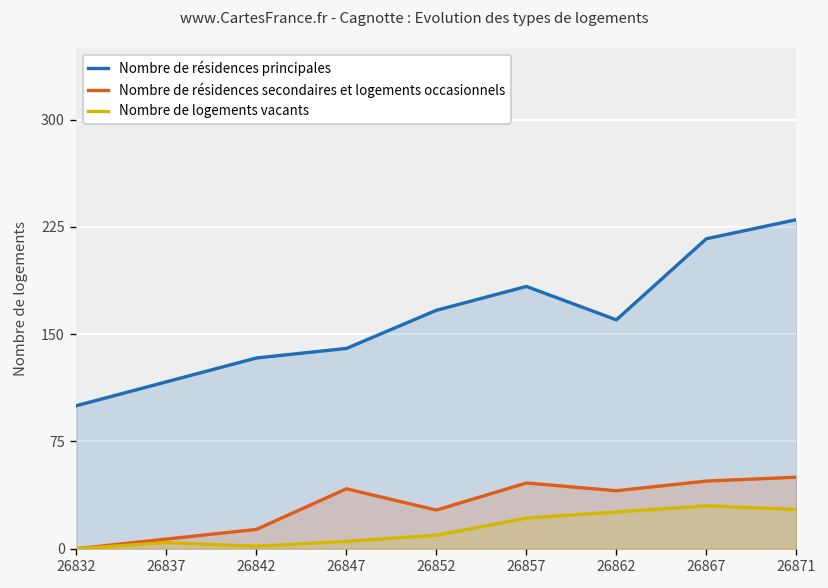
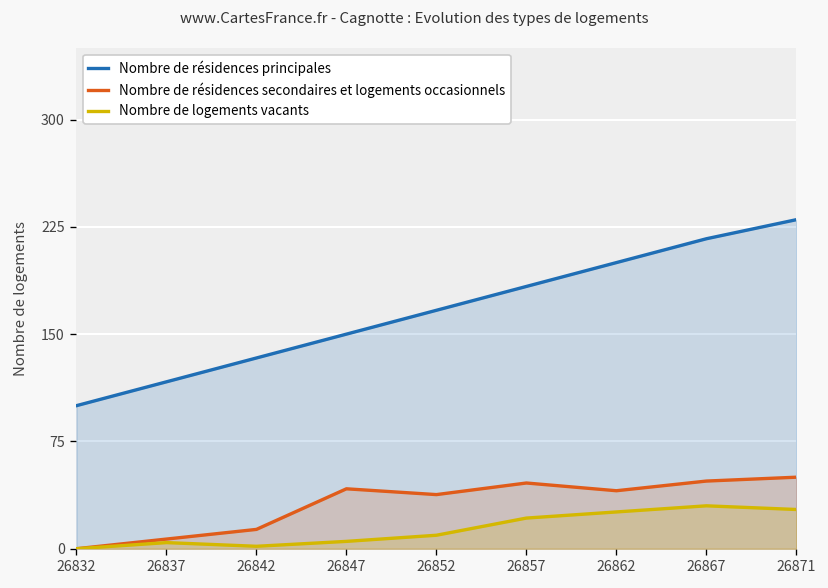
  {
    "Nombre de résidences principales": {
      "26832": 100,
      "26837": 117,
      "26842": 133,
-     "26847": 140,
+     "26847": 150,
      "26852": 167,
      "26857": 183,
-     "26862": 160,
+     "26862": 200,
      "26867": 217,
      "26871": 230
    },
    "Nombre de résidences secondaires et logements occasionnels": {
      "26837": 7,
      "26842": 14,
      "26847": 42,
-     "26852": 27,
+     "26852": 38,
      "26857": 46,
      "26862": 41,
      "26867": 47,
      "26871": 50
    },
    "Nombre de logements vacants": {
      "26837": 4,
      "26842": 2,
      "26847": 5,
      "26852": 9,
      "26857": 21,
      "26862": 26,
      "26867": 30,
      "26871": 27
    }
  }
